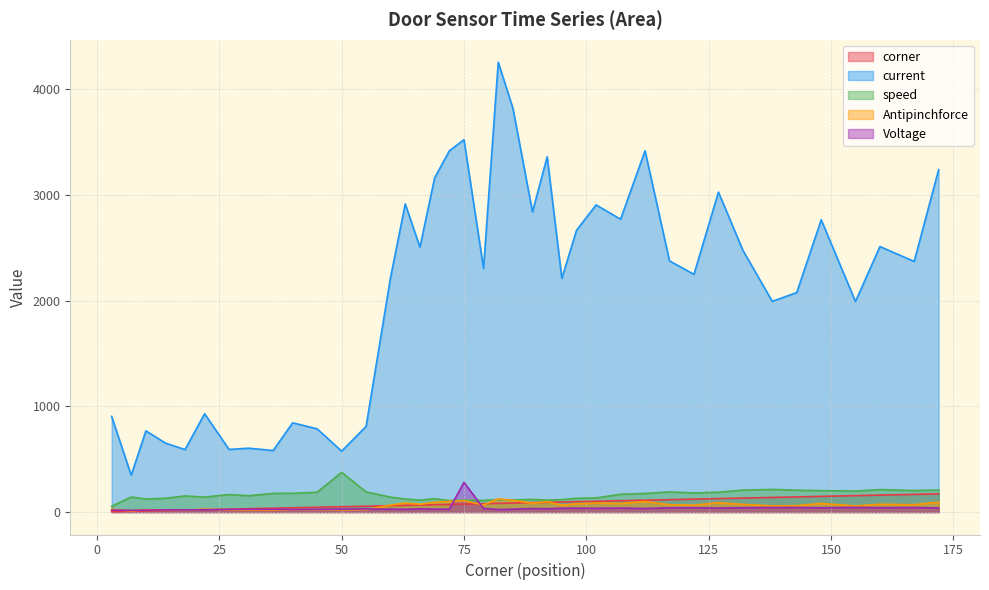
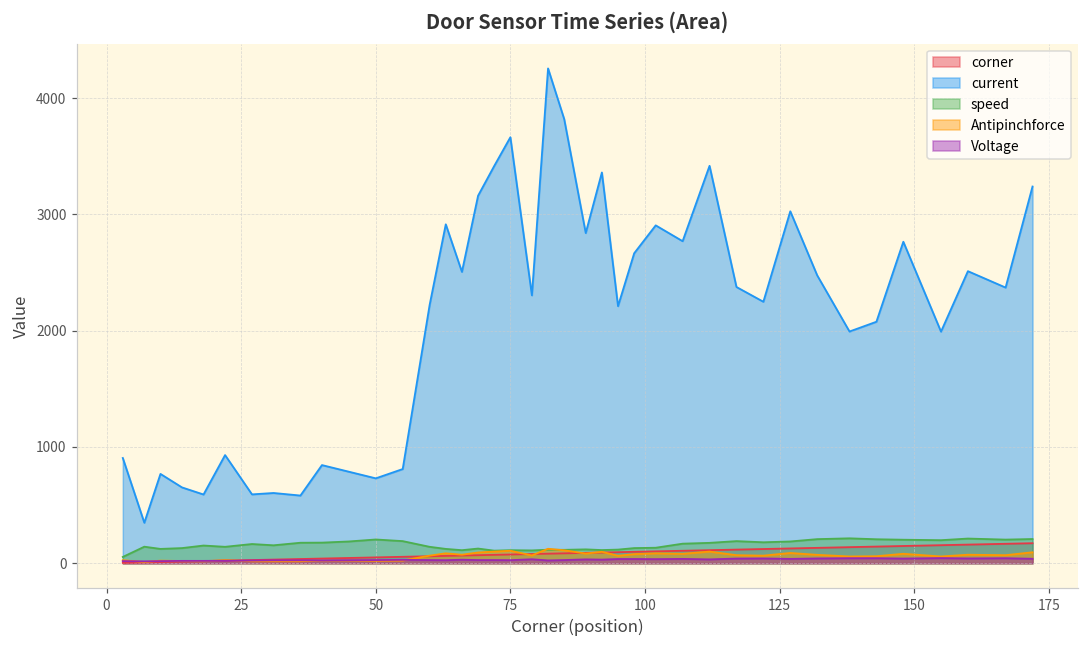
  {
    "corner": {
      "75": 80
    },
    "current": {
-     "50": 580,
-     "75": 3520
+     "50": 730,
+     "75": 3660
    },
    "speed": {
-     "50": 380
+     "50": 200
    },
    "Voltage": {
-     "75": 280
+     "75": 30
    }
  }
